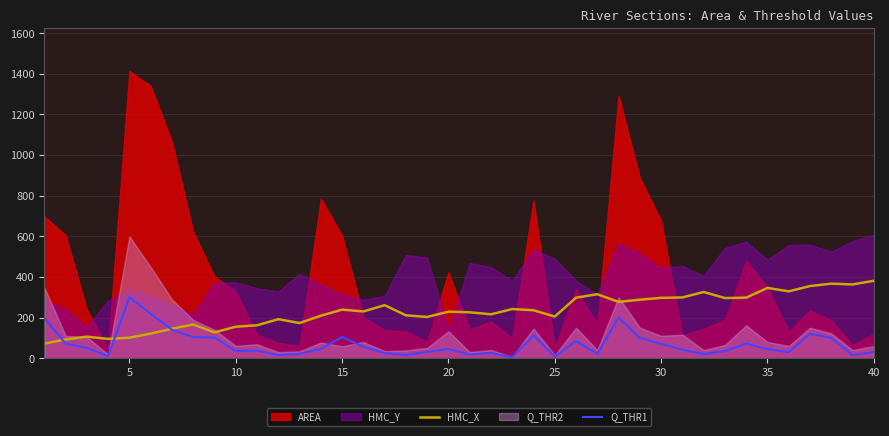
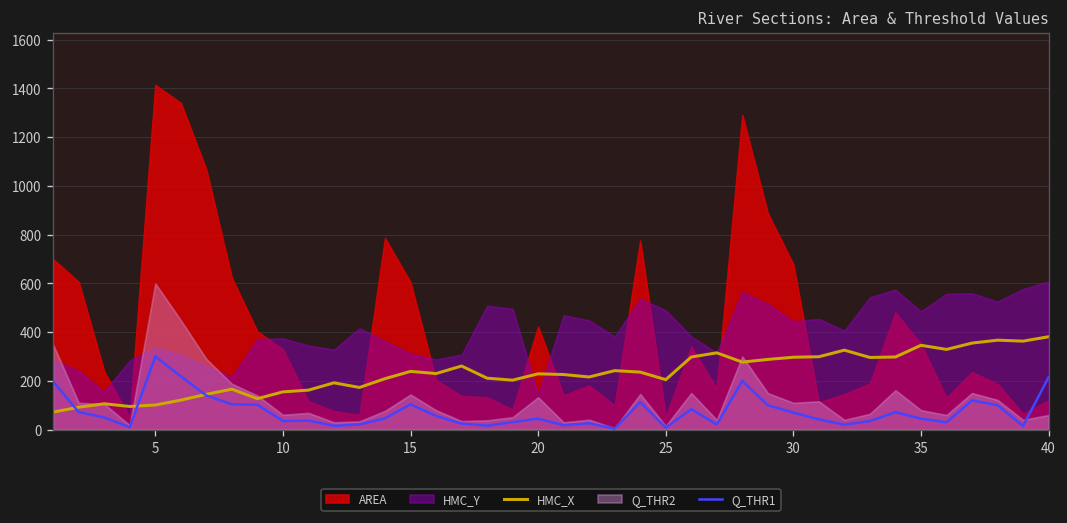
  {
    "HMC_X": {
      "5": 100,
      "10": 160,
      "15": 240,
      "20": 230,
      "25": 210,
      "30": 300,
      "40": 380
    },
    "AREA": {
      "5": 1410,
      "10": 330,
      "15": 600,
      "20": 420,
      "25": 50,
      "30": 680,
      "40": 120
    },
    "Q_THR1": {
      "5": 300,
      "10": 40,
      "15": 100,
      "20": 50,
      "30": 70,
      "35": 50,
-     "40": 30
+     "40": 210
    },
    "HMC_Y": {
      "5": 340,
      "10": 370,
      "15": 310,
      "25": 490,
      "30": 440,
      "35": 490,
      "40": 610
    },
    "Q_THR2": {
      "5": 600,
      "10": 60,
-     "15": 60,
+     "15": 140,
      "30": 110,
      "35": 80,
      "40": 60
    }
  }
